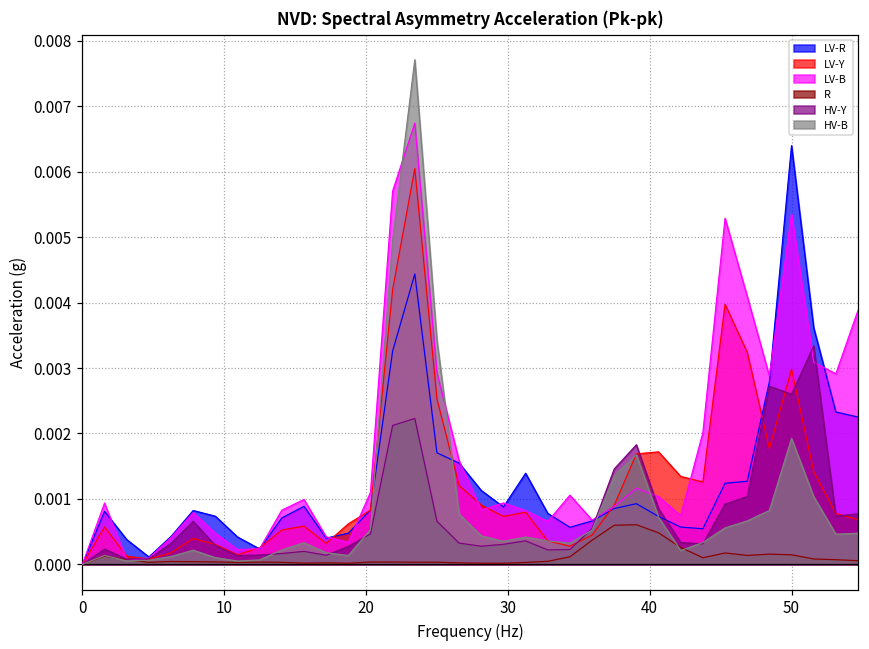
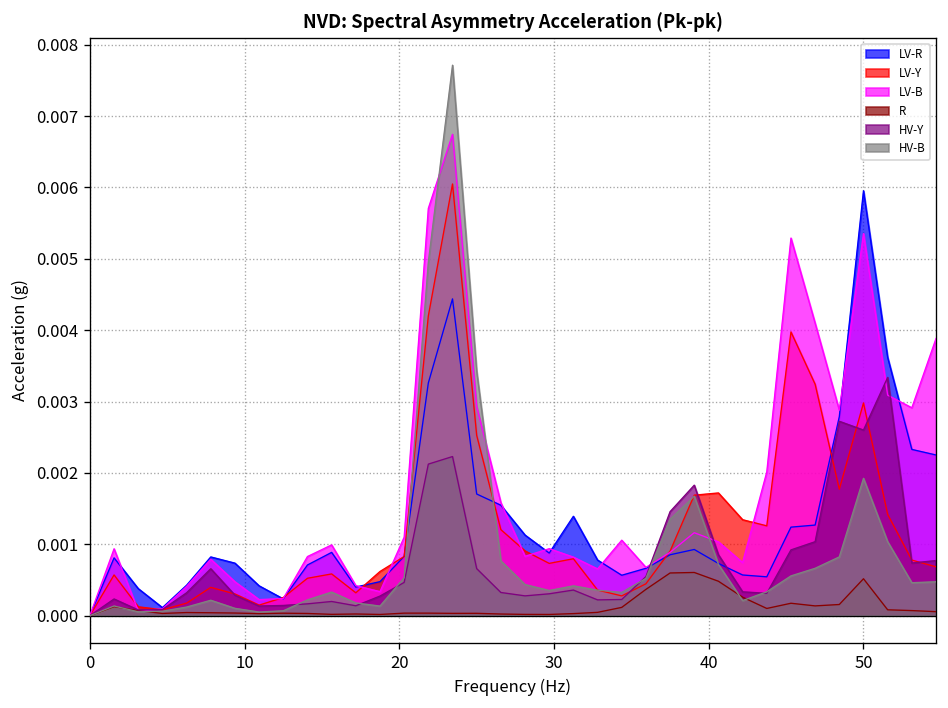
  {
    "LV-R": {
-     "50": 0.0064
+     "50": 0.0060
    },
    "LV-Y": {
      "50": 0.0030
    },
    "LV-B": {
      "50": 0.0054
    },
    "R": {
-     "50": 0.0001
+     "50": 0.0005
    },
    "HV-Y": {
      "50": 0.0026
    },
    "HV-B": {
      "50": 0.0019
    }
  }
